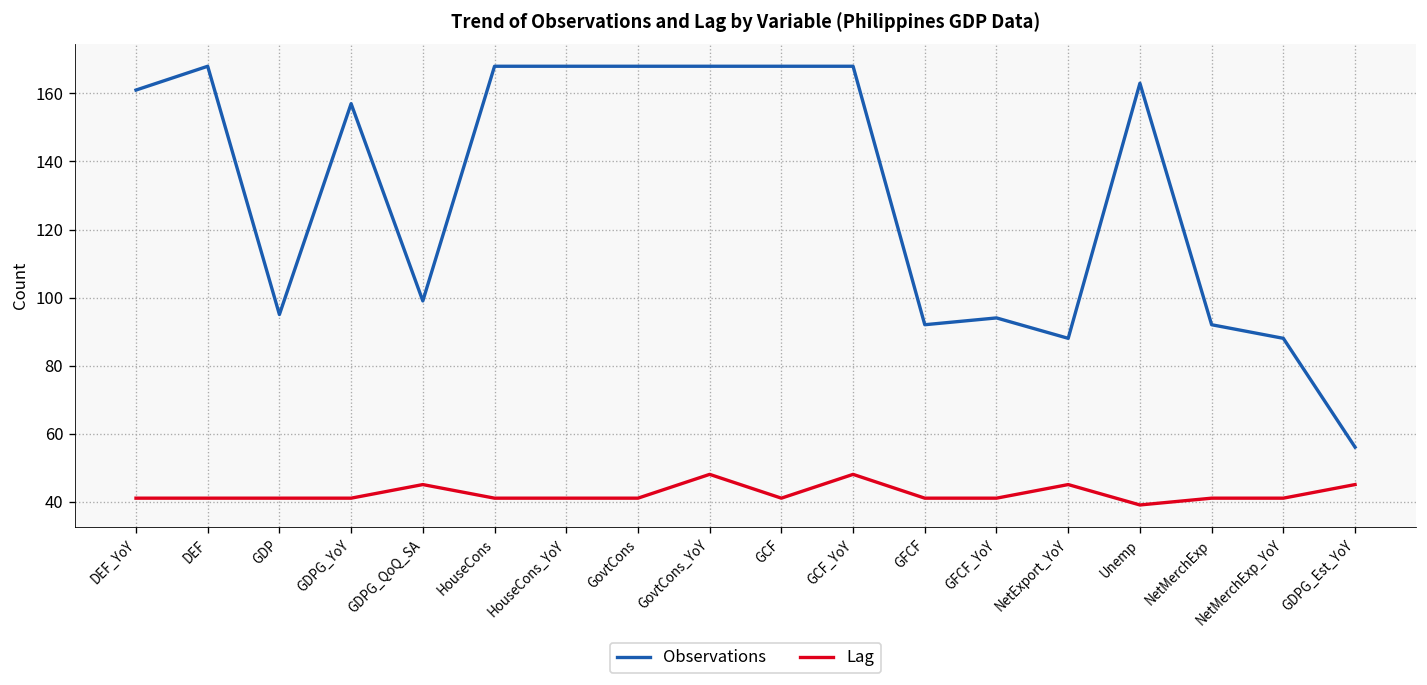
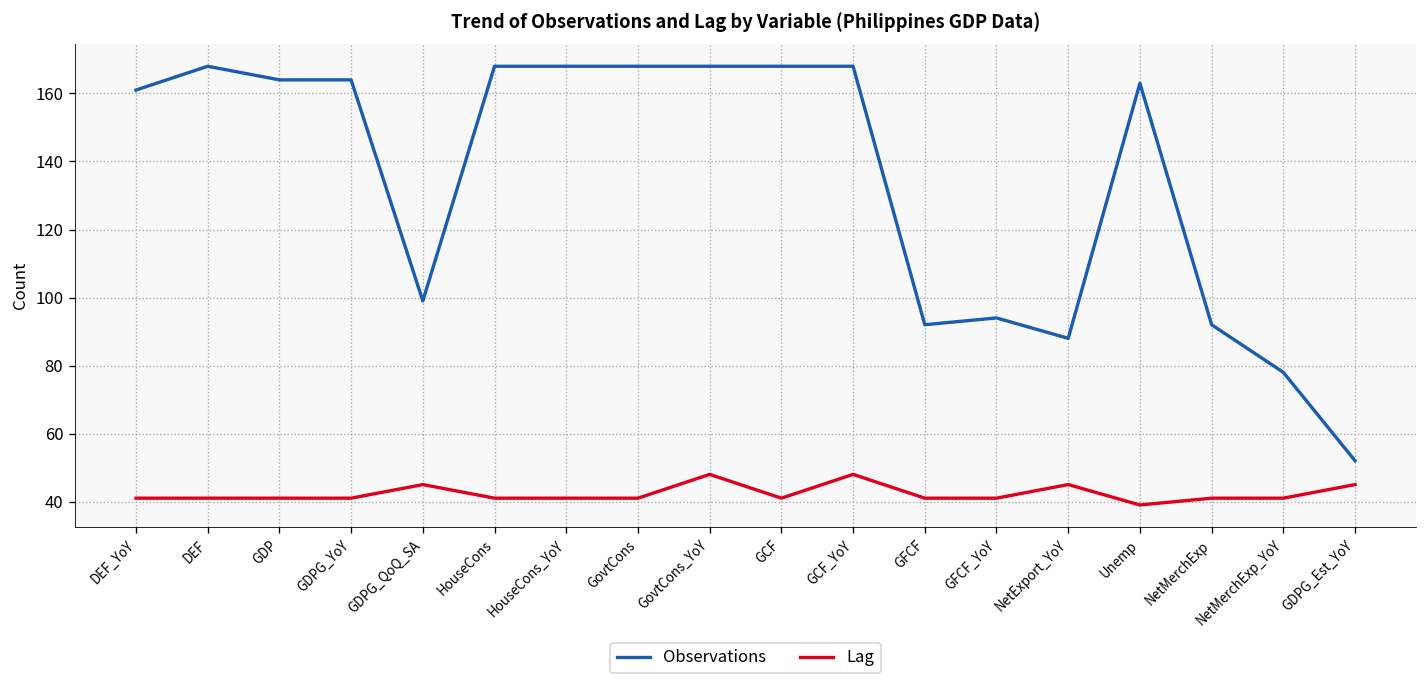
  {
    "Observations": {
      "DEF_YoY": 161,
      "DEF": 168,
-     "GDP": 95,
-     "GDPG_YoY": 157,
+     "GDP": 164,
+     "GDPG_YoY": 164,
      "GDPG_QoQ_SA": 99,
      "HouseCons": 168,
      "HouseCons_YoY": 168,
      "GovtCons": 168,
      "GovtCons_YoY": 168,
      "GCF": 168,
      "GCF_YoY": 168,
      "GFCF": 92,
      "GFCF_YoY": 94,
      "NetExport_YoY": 88,
      "Unemp": 163,
      "NetMerchExp": 92,
-     "NetMerchExp_YoY": 88,
-     "GDPG_Est_YoY": 56
+     "NetMerchExp_YoY": 78,
+     "GDPG_Est_YoY": 52
    },
    "Lag": {
      "DEF_YoY": 41,
      "DEF": 41,
      "GDP": 41,
      "GDPG_YoY": 41,
      "GDPG_QoQ_SA": 45,
      "HouseCons": 41,
      "HouseCons_YoY": 41,
      "GovtCons": 41,
      "GovtCons_YoY": 48,
      "GCF": 41,
      "GCF_YoY": 48,
      "GFCF": 41,
      "GFCF_YoY": 41,
      "NetExport_YoY": 45,
      "Unemp": 39,
      "NetMerchExp": 41,
      "NetMerchExp_YoY": 41,
      "GDPG_Est_YoY": 45
    }
  }
